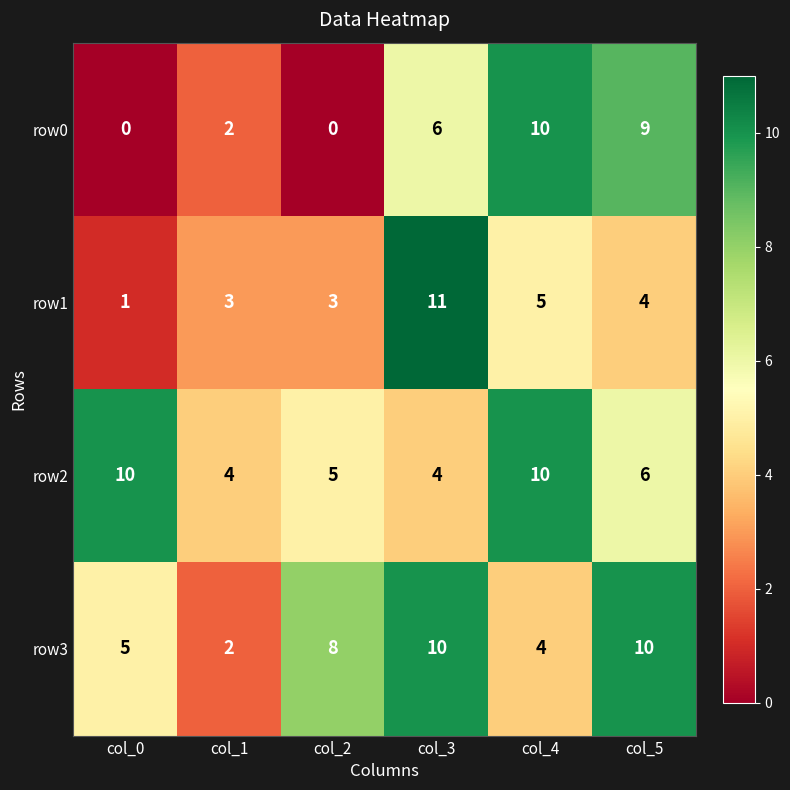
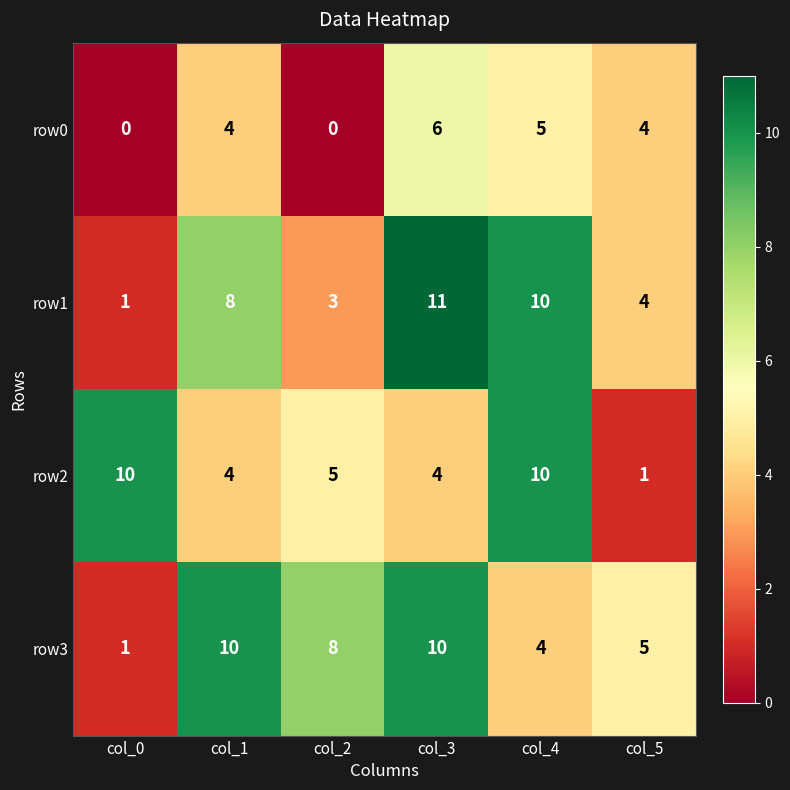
  {
    "row0": {
      "col_0": 0,
-     "col_1": 2,
+     "col_1": 4,
      "col_2": 0,
      "col_3": 6,
-     "col_4": 10,
-     "col_5": 9
+     "col_4": 5,
+     "col_5": 4
    },
    "row1": {
      "col_0": 1,
-     "col_1": 3,
+     "col_1": 8,
      "col_2": 3,
      "col_3": 11,
-     "col_4": 5,
+     "col_4": 10,
      "col_5": 4
    },
    "row2": {
      "col_0": 10,
      "col_1": 4,
      "col_2": 5,
      "col_3": 4,
      "col_4": 10,
-     "col_5": 6
+     "col_5": 1
    },
    "row3": {
-     "col_0": 5,
-     "col_1": 2,
+     "col_0": 1,
+     "col_1": 10,
      "col_2": 8,
      "col_3": 10,
      "col_4": 4,
-     "col_5": 10
+     "col_5": 5
    }
  }
